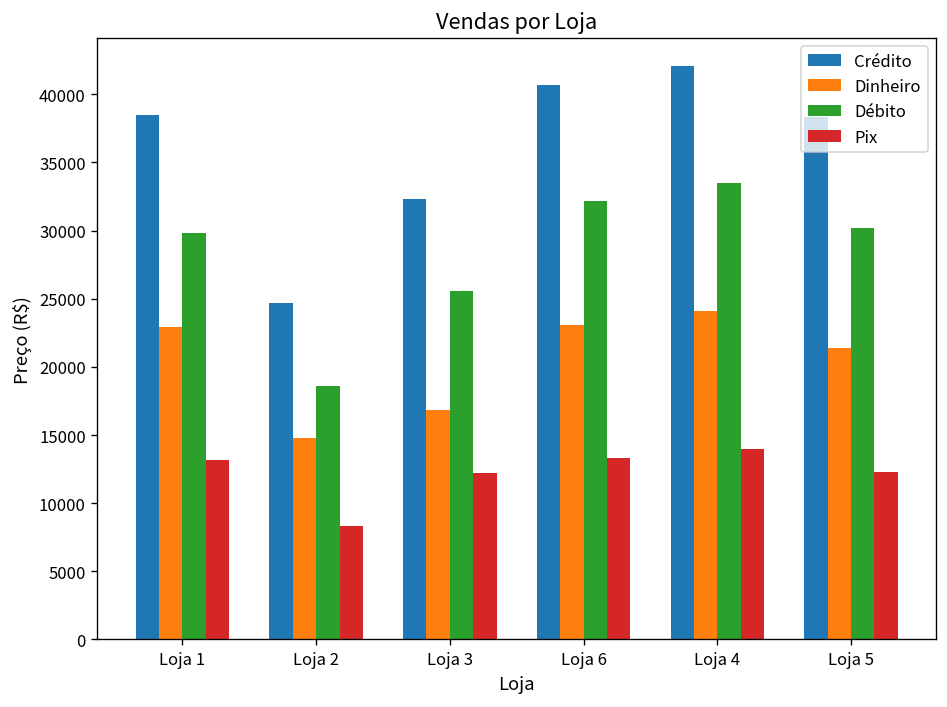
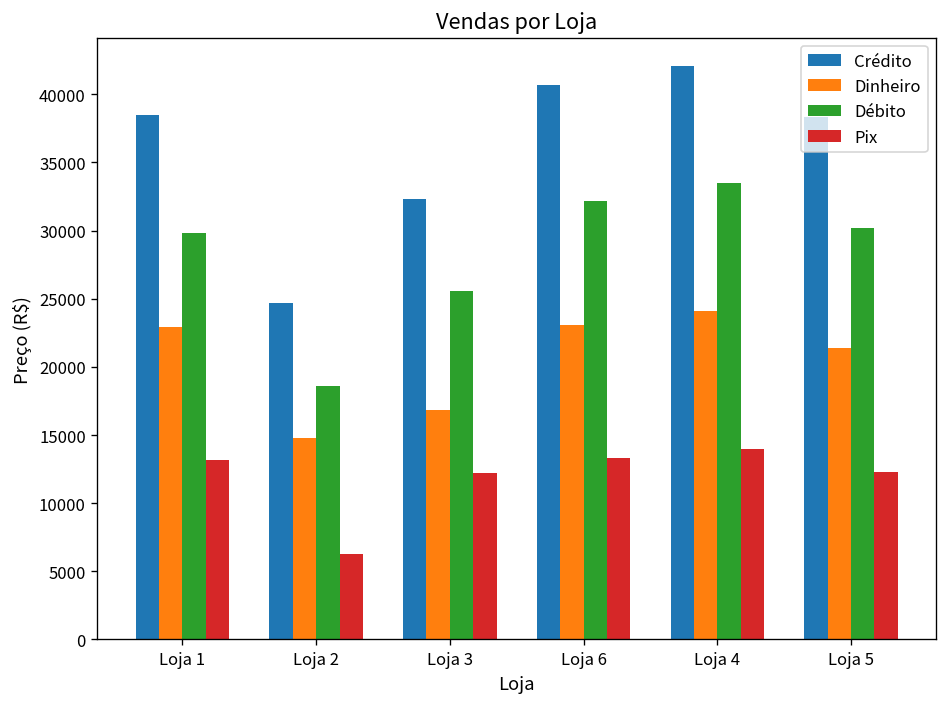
  {
    "Crédito": {
      "Loja 1": 38500,
      "Loja 2": 24700,
      "Loja 3": 32300,
      "Loja 6": 40700,
      "Loja 4": 42000
    },
    "Dinheiro": {
      "Loja 1": 22900,
      "Loja 2": 14800,
      "Loja 3": 16800,
      "Loja 6": 23100,
      "Loja 4": 24100,
      "Loja 5": 21400
    },
    "Débito": {
      "Loja 1": 29900,
      "Loja 2": 18600,
      "Loja 3": 25600,
      "Loja 6": 32200,
      "Loja 4": 33500,
      "Loja 5": 30200
    },
    "Pix": {
      "Loja 1": 13100,
-     "Loja 2": 8300,
+     "Loja 2": 6300,
      "Loja 3": 12200,
      "Loja 6": 13300,
      "Loja 4": 14000,
      "Loja 5": 12300
    }
  }
